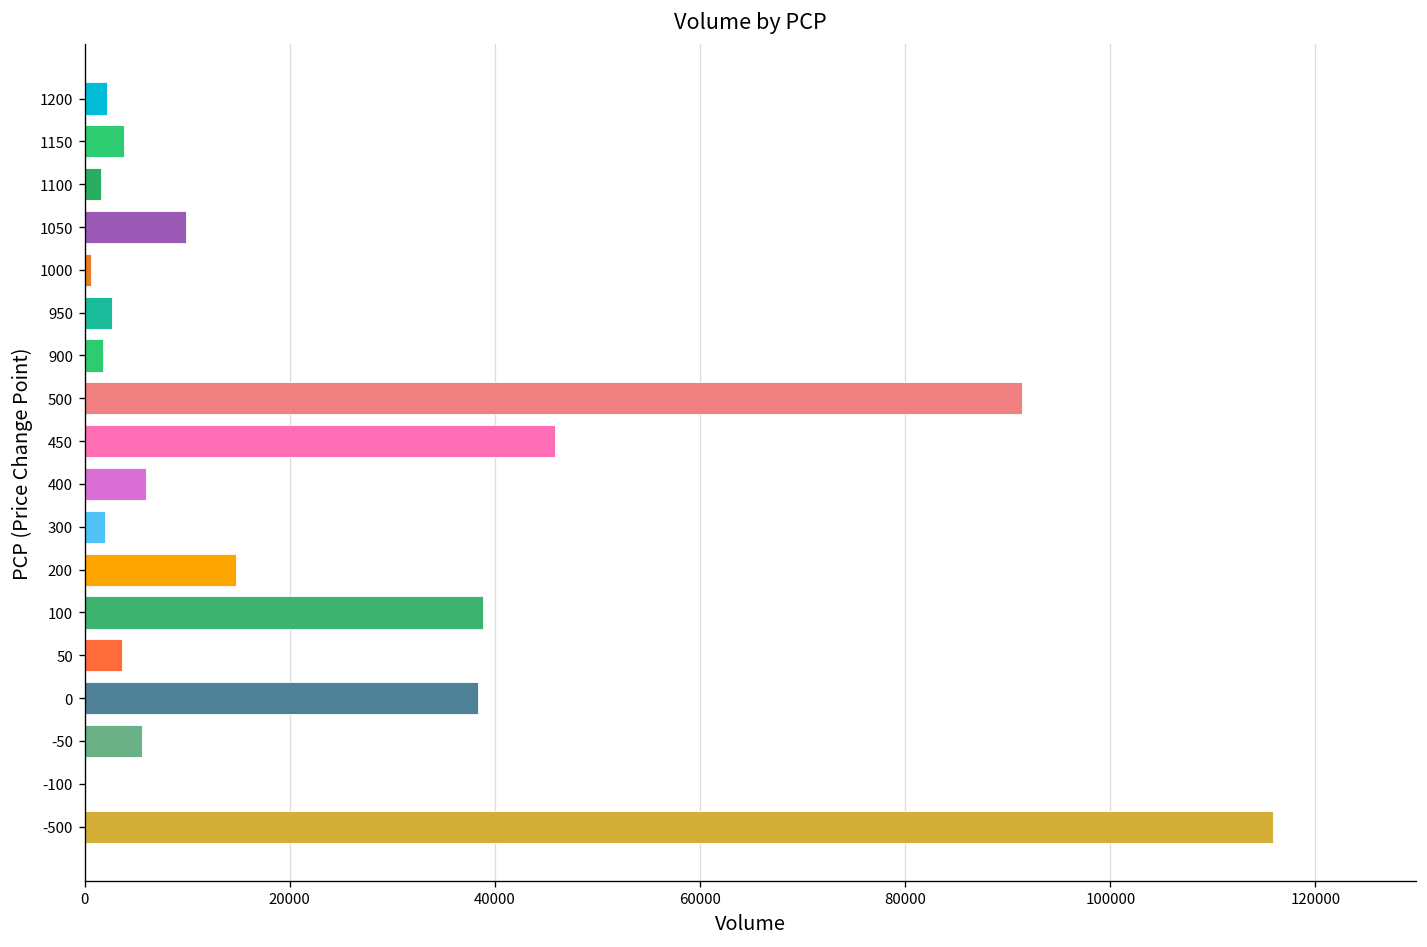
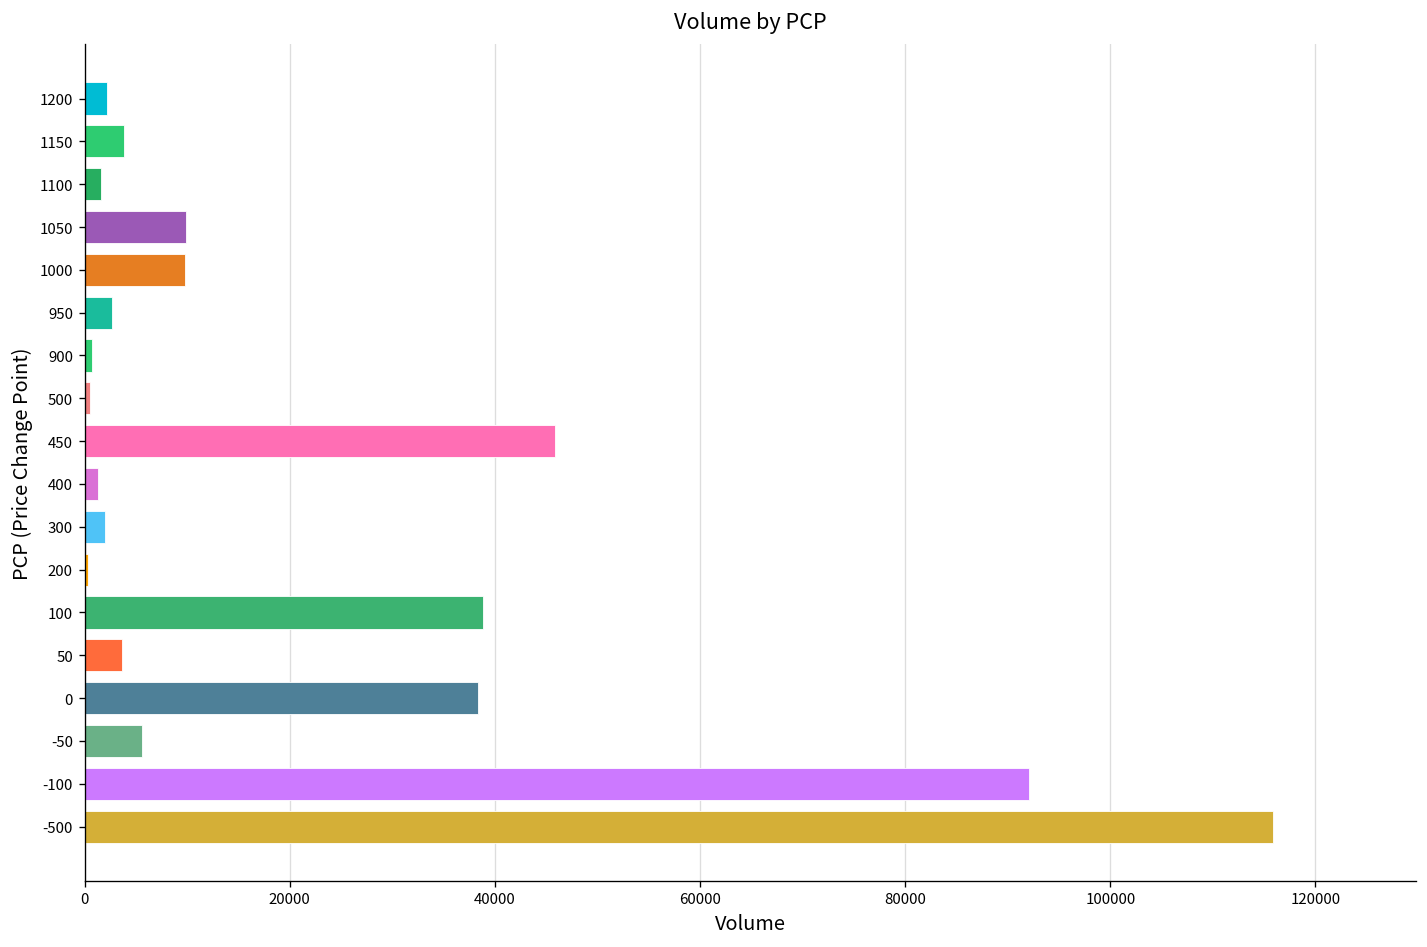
  {
    "1200": 2000,
    "1150": 4000,
    "1100": 2000,
    "1050": 10000,
-   "1000": 1000,
+   "1000": 10000,
    "950": 3000,
-   "900": 2000,
-   "500": 91000,
+   "900": 1000,
+   "500": 1000,
    "450": 46000,
-   "400": 6000,
+   "400": 1000,
    "300": 2000,
-   "200": 15000,
+   "200": 0,
    "100": 39000,
    "50": 4000,
    "0": 38000,
    "-50": 6000,
-   "-100": 0,
+   "-100": 92000,
    "-500": 116000
  }
